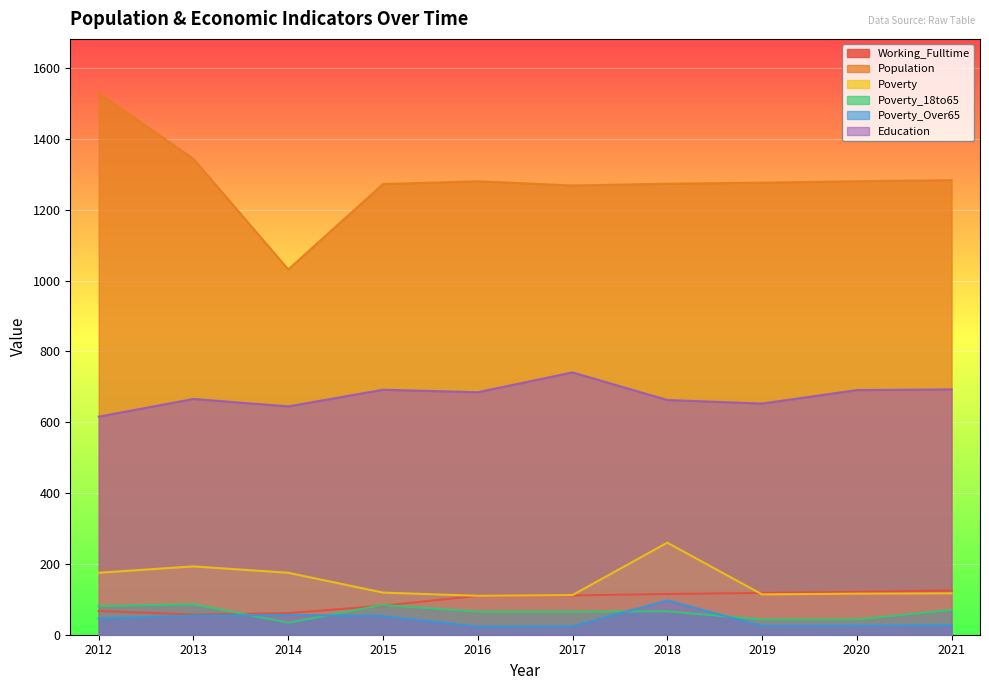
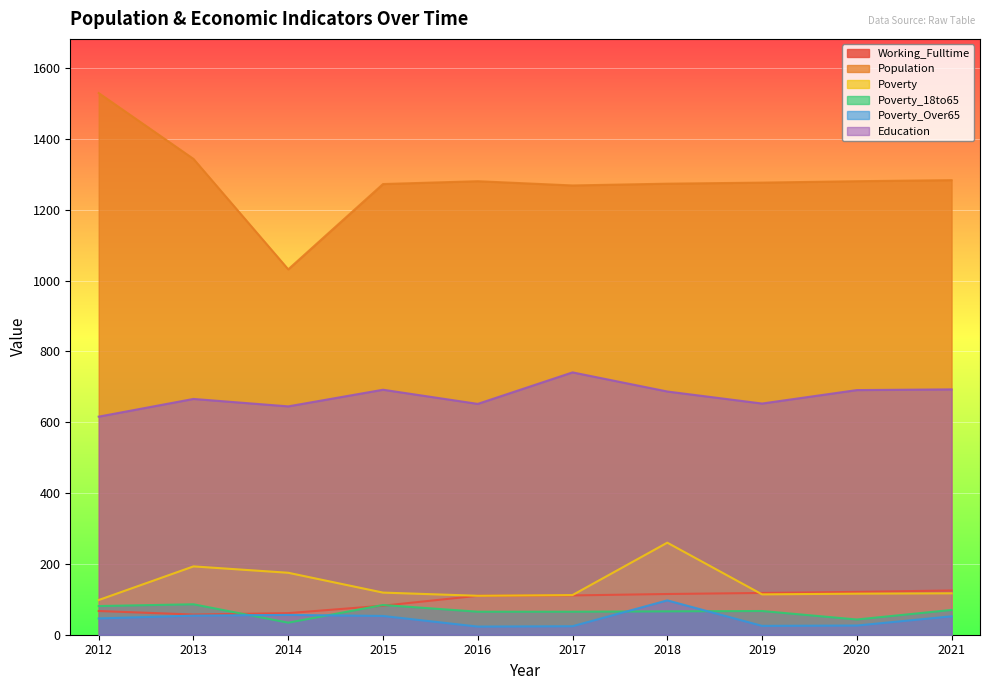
  {
    "Poverty": {
-     "2012": 180,
+     "2012": 100,
      "2013": 190,
      "2014": 180,
      "2015": 120,
      "2018": 260,
      "2021": 120
    },
    "Poverty_18to65": {
      "2012": 80,
      "2013": 90,
      "2014": 30,
      "2016": 70,
      "2017": 70,
      "2018": 70,
-     "2019": 40,
+     "2019": 70,
      "2020": 40,
      "2021": 70
    },
    "Poverty_Over65": {
      "2012": 50,
      "2015": 50,
      "2016": 20,
      "2017": 20,
      "2018": 100,
      "2019": 30,
      "2020": 30,
-     "2021": 30
+     "2021": 50
    },
    "Education": {
      "2012": 620,
      "2013": 670,
      "2014": 650,
      "2015": 690,
-     "2016": 690,
+     "2016": 650,
      "2017": 740,
-     "2018": 660,
+     "2018": 690,
      "2019": 650,
      "2020": 690,
      "2021": 690
    }
  }
